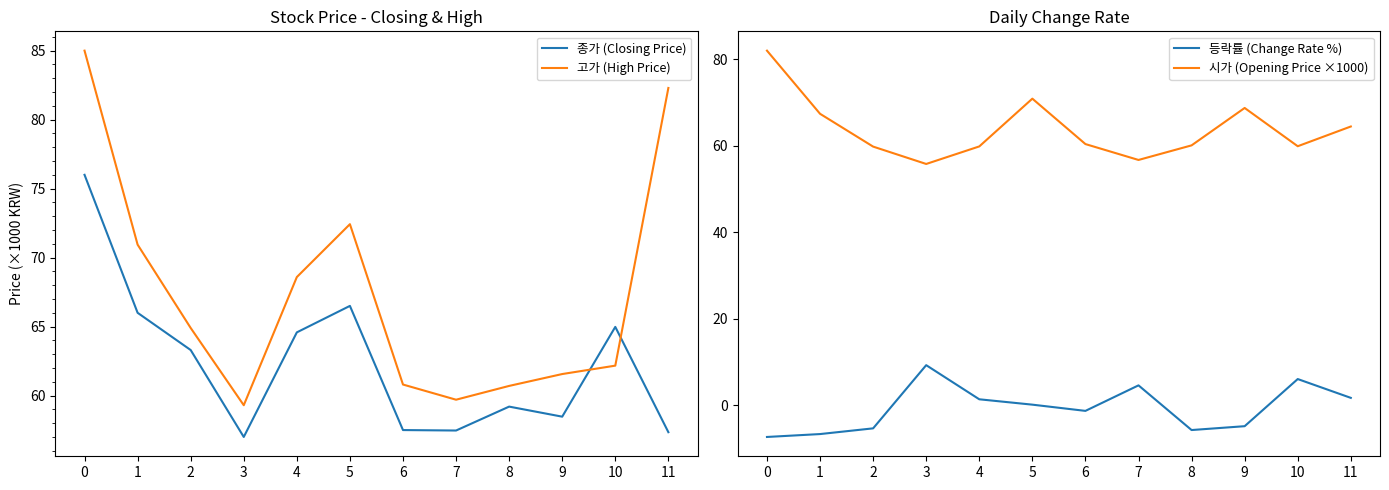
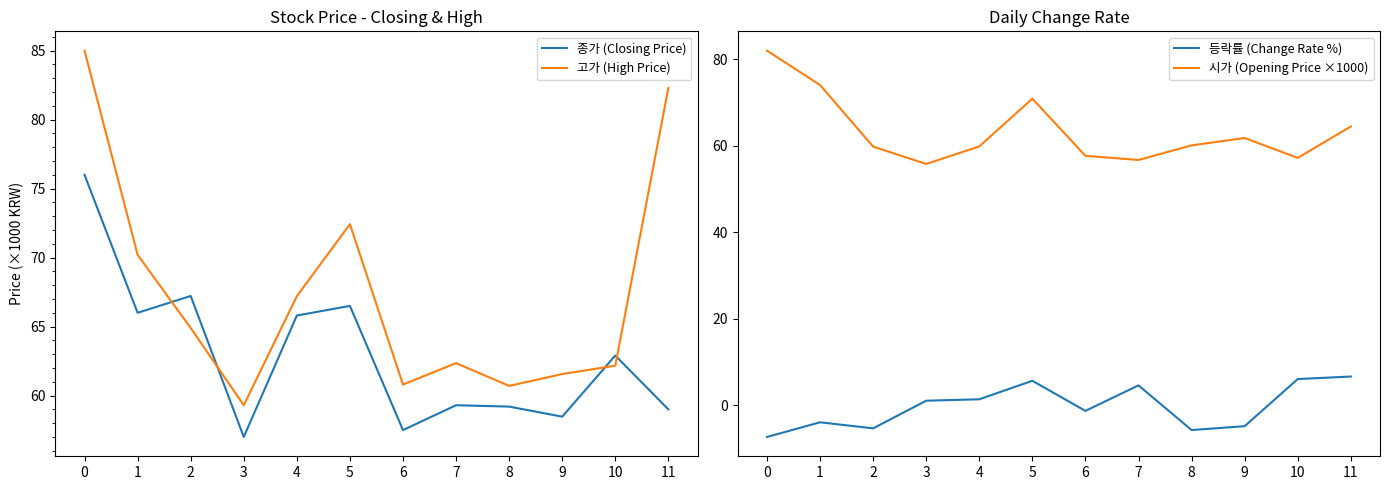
  {
    "Stock Price - Closing & High": {
      "종가 (Closing Price)": {
        "0": 76.0,
        "1": 66.0,
-       "2": 63.3,
+       "2": 67.2,
        "3": 57.0,
-       "4": 64.6,
+       "4": 65.8,
        "5": 66.5,
        "6": 57.5,
-       "7": 57.5,
+       "7": 59.3,
        "8": 59.2,
        "9": 58.5,
-       "10": 65.0,
-       "11": 57.3
+       "10": 62.9,
+       "11": 59.0
      },
      "고가 (High Price)": {
        "0": 85.0,
-       "1": 70.9,
+       "1": 70.2,
        "2": 64.9,
        "3": 59.3,
-       "4": 68.6,
+       "4": 67.2,
        "5": 72.4,
        "6": 60.8,
-       "7": 59.7,
+       "7": 62.4,
        "8": 60.7,
        "9": 61.6,
        "10": 62.2,
        "11": 82.3
      }
    },
    "Daily Change Rate": {
      "등락률 (Change Rate %)": {
        "0": -7,
-       "1": -7,
+       "1": -4,
        "2": -5,
-       "3": 9,
+       "3": 1,
        "4": 1,
-       "5": 0,
+       "5": 6,
        "6": -1,
        "7": 5,
        "8": -6,
        "9": -5,
        "10": 6,
-       "11": 2
+       "11": 7
      },
      "시가 (Opening Price ×1000)": {
        "0": 82,
-       "1": 67,
+       "1": 74,
        "2": 60,
        "3": 56,
        "4": 60,
        "5": 71,
-       "6": 60,
+       "6": 58,
        "7": 57,
        "8": 60,
-       "9": 69,
-       "10": 60,
+       "9": 62,
+       "10": 57,
        "11": 64
      }
    }
  }
